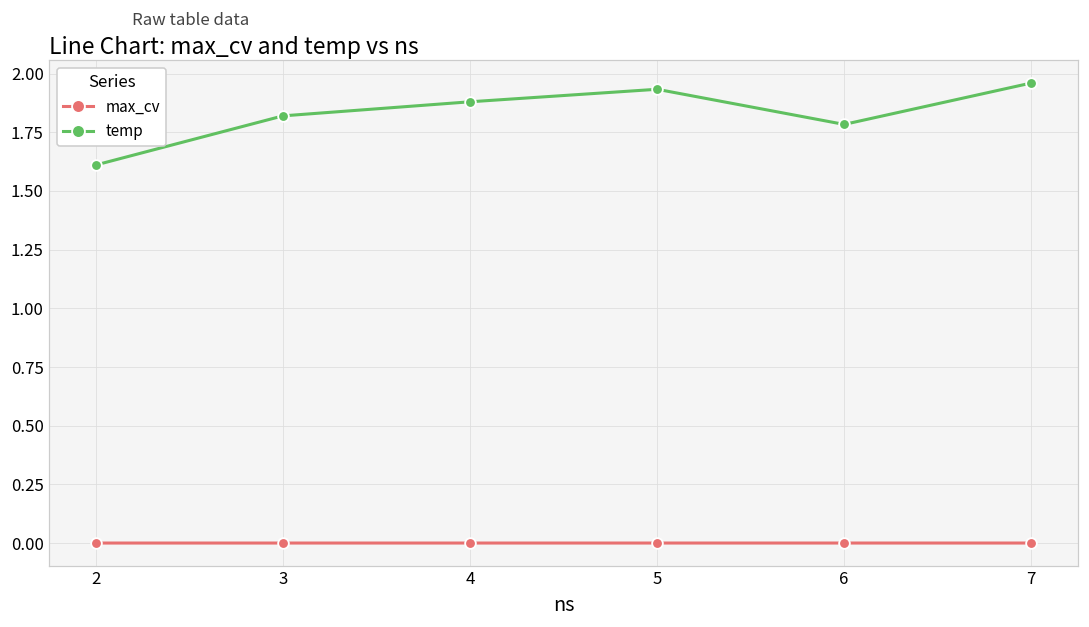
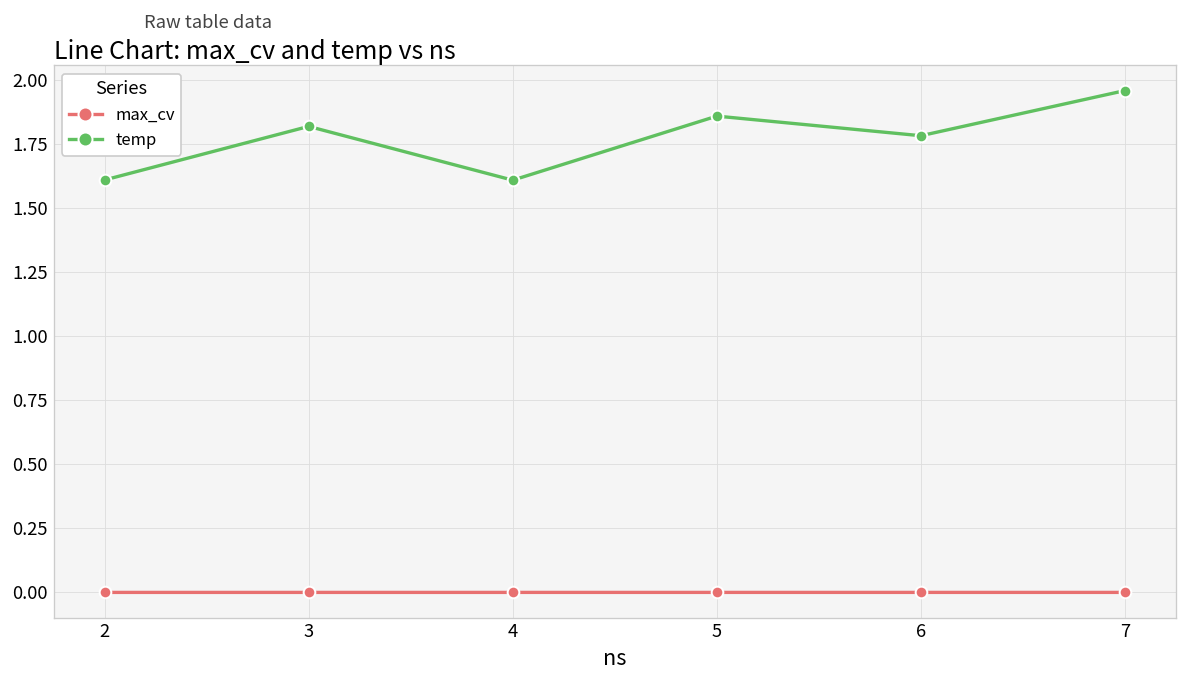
  {
    "max_cv": {
      "2": 0.00,
      "3": 0.00,
      "4": 0.00,
      "5": 0.00,
      "6": 0.00,
      "7": 0.00
    },
    "temp": {
      "2": 1.61,
      "3": 1.82,
-     "4": 1.88,
-     "5": 1.93,
+     "4": 1.61,
+     "5": 1.86,
      "6": 1.78,
      "7": 1.96
    }
  }
